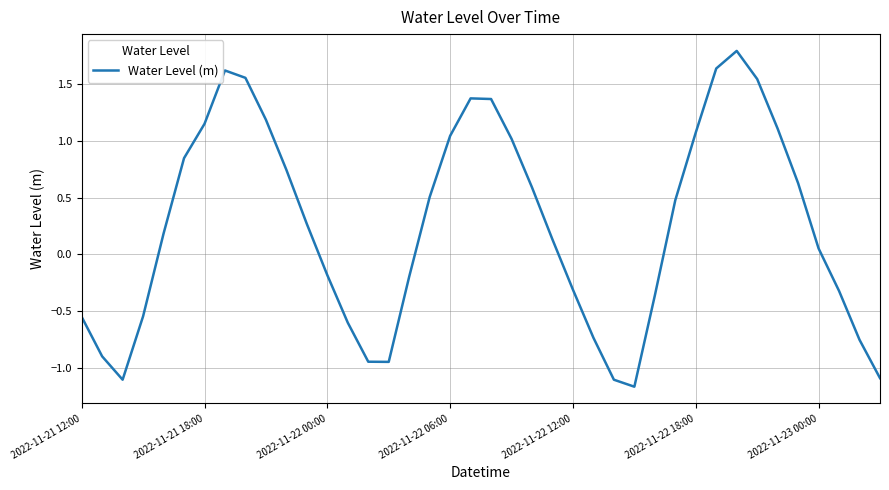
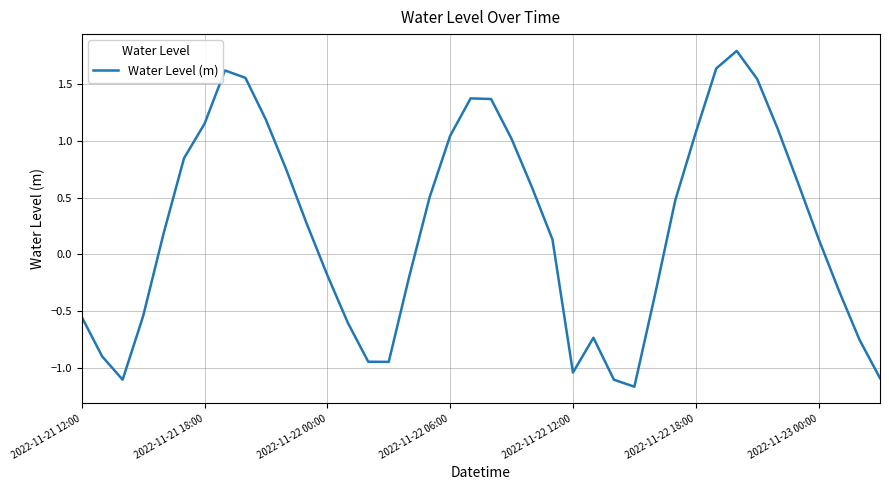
  {
    "2022-11-21 12:00": -0.55,
    "2022-11-21 18:00": 1.15,
    "2022-11-22 00:00": -0.18,
    "2022-11-22 06:00": 1.04,
-   "2022-11-22 12:00": -0.31,
+   "2022-11-22 12:00": -1.04,
    "2022-11-22 18:00": 1.07,
-   "2022-11-23 00:00": 0.05
+   "2022-11-23 00:00": 0.14
  }
